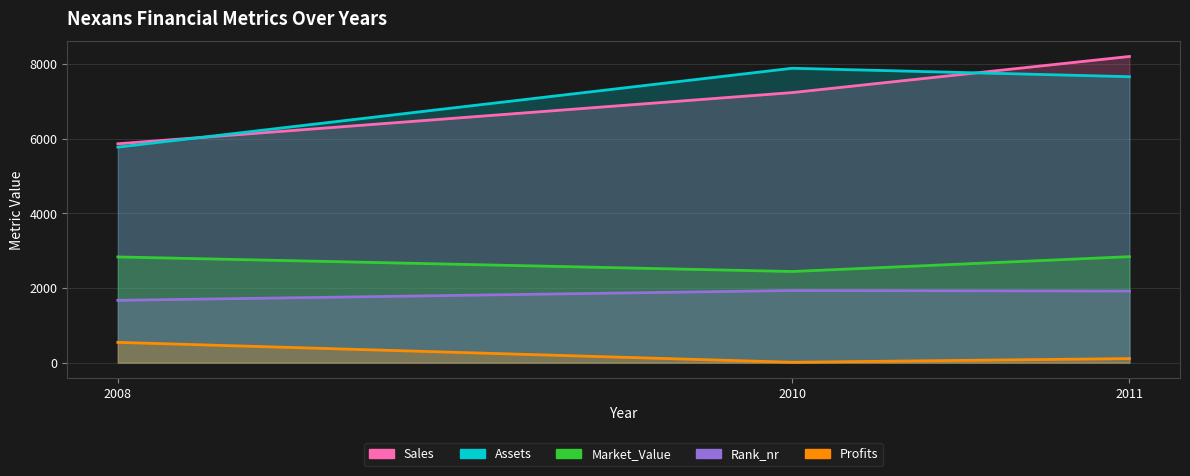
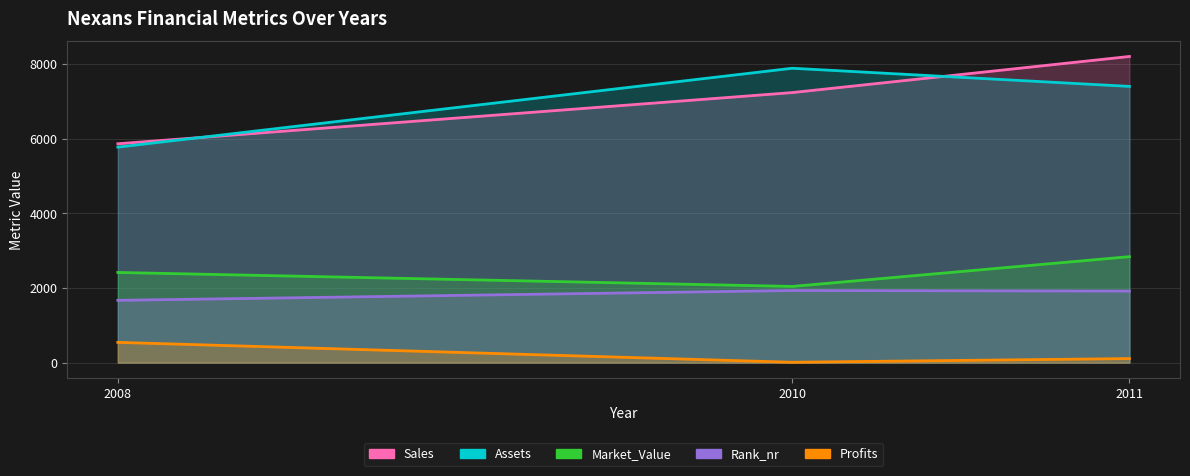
  {
    "Assets": {
      "2008": 5800,
      "2010": 7900,
-     "2011": 7700
+     "2011": 7400
    },
    "Market_Value": {
-     "2008": 2800,
-     "2010": 2400,
+     "2008": 2400,
+     "2010": 2000,
      "2011": 2800
    },
    "Profits": {
      "2008": 500,
      "2010": 0,
      "2011": 100
    }
  }
